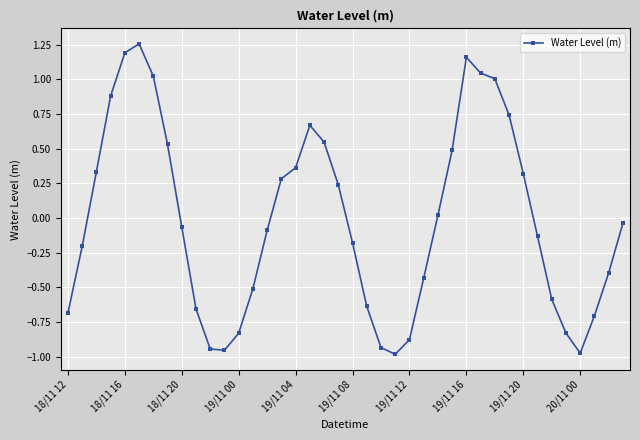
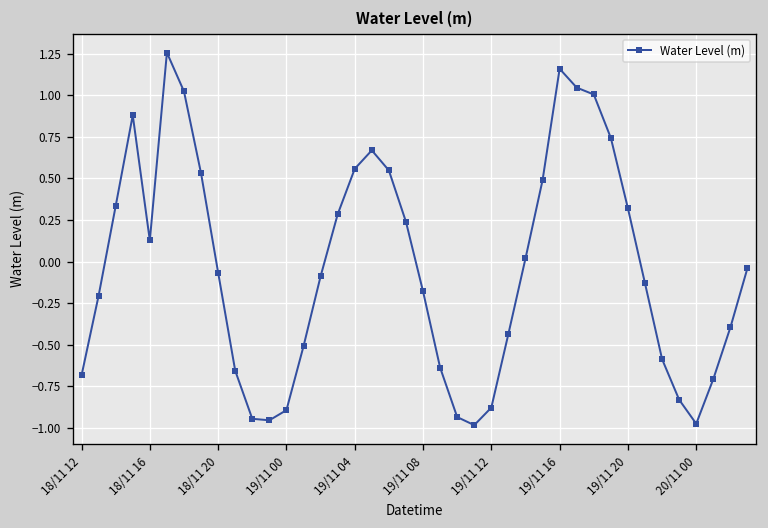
  {
    "18/11 12": -0.68,
-   "18/11 16": 1.19,
+   "18/11 16": 0.13,
    "18/11 20": -0.07,
-   "19/11 00": -0.83,
-   "19/11 04": 0.36,
+   "19/11 00": -0.89,
+   "19/11 04": 0.56,
    "19/11 08": -0.18,
    "19/11 12": -0.88,
    "19/11 16": 1.16,
    "19/11 20": 0.32,
    "20/11 00": -0.97
  }
